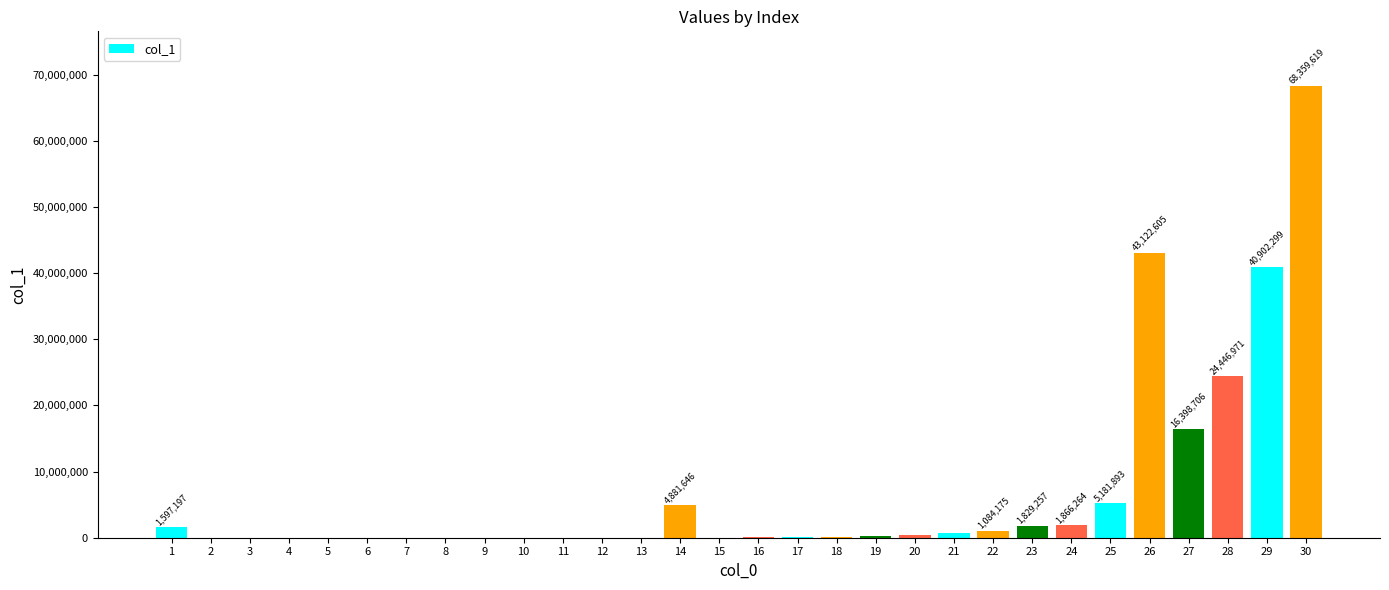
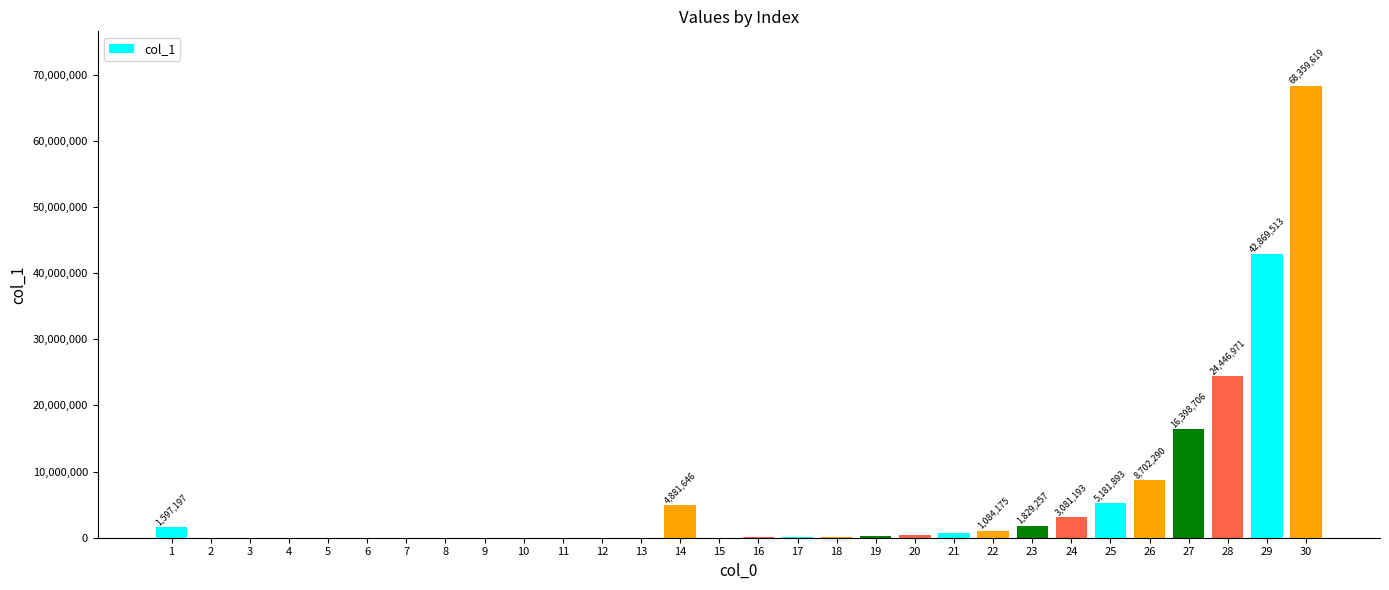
  {
    "1": "1,597,197",
    "14": "4,881,646",
    "22": "1,084,175",
    "23": "1,829,257",
-   "24": "1,866,264",
+   "24": "3,081,193",
    "25": "5,181,893",
-   "26": "43,122,605",
+   "26": "8,702,290",
    "27": "16,398,706",
    "28": "24,446,971",
-   "29": "40,902,299",
+   "29": "42,869,513",
    "30": "68,359,619"
  }
